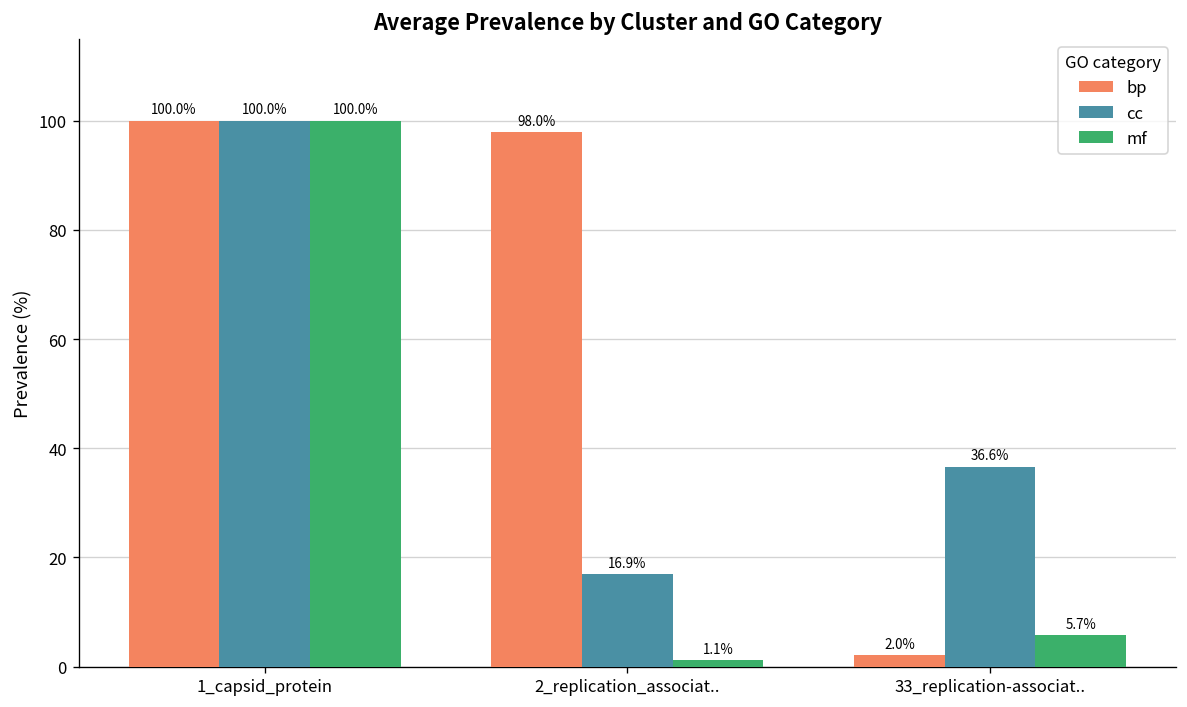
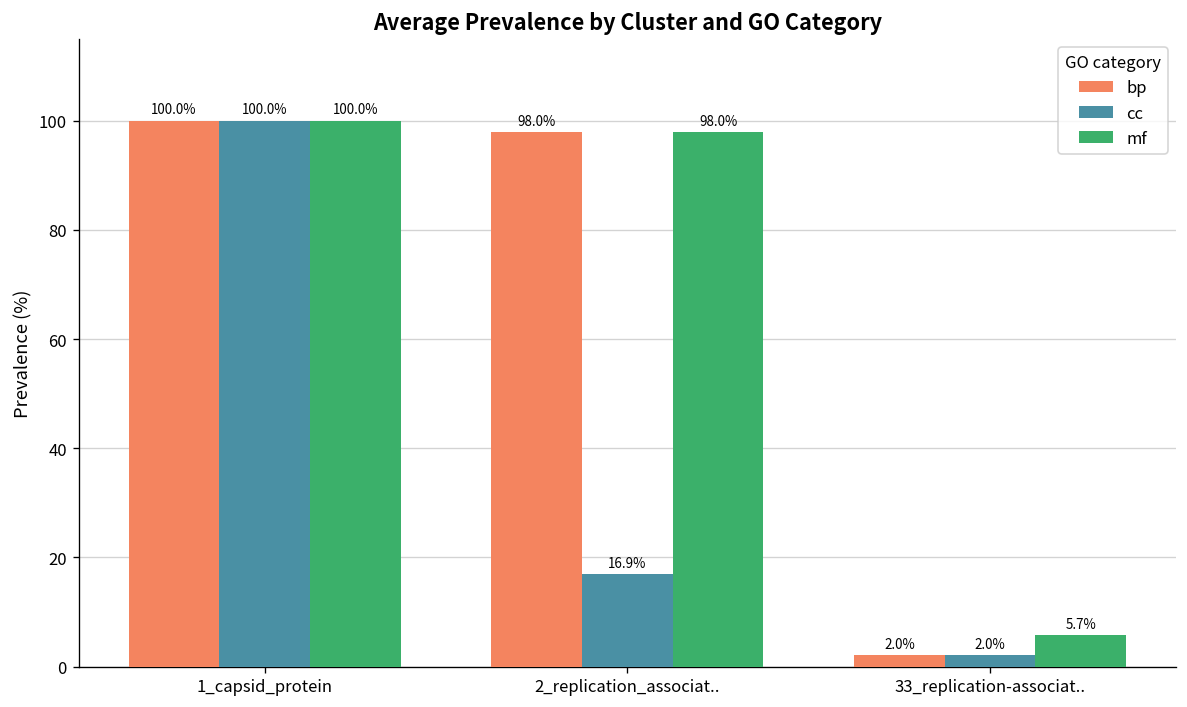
  {
    "bp": {
      "1_capsid_protein": "100.0%",
      "2_replication_associat..": "98.0%",
      "33_replication-associat..": "2.0%"
    },
    "cc": {
      "1_capsid_protein": "100.0%",
      "2_replication_associat..": "16.9%",
-     "33_replication-associat..": "36.6%"
+     "33_replication-associat..": "2.0%"
    },
    "mf": {
      "1_capsid_protein": "100.0%",
-     "2_replication_associat..": "1.1%",
+     "2_replication_associat..": "98.0%",
      "33_replication-associat..": "5.7%"
    }
  }
